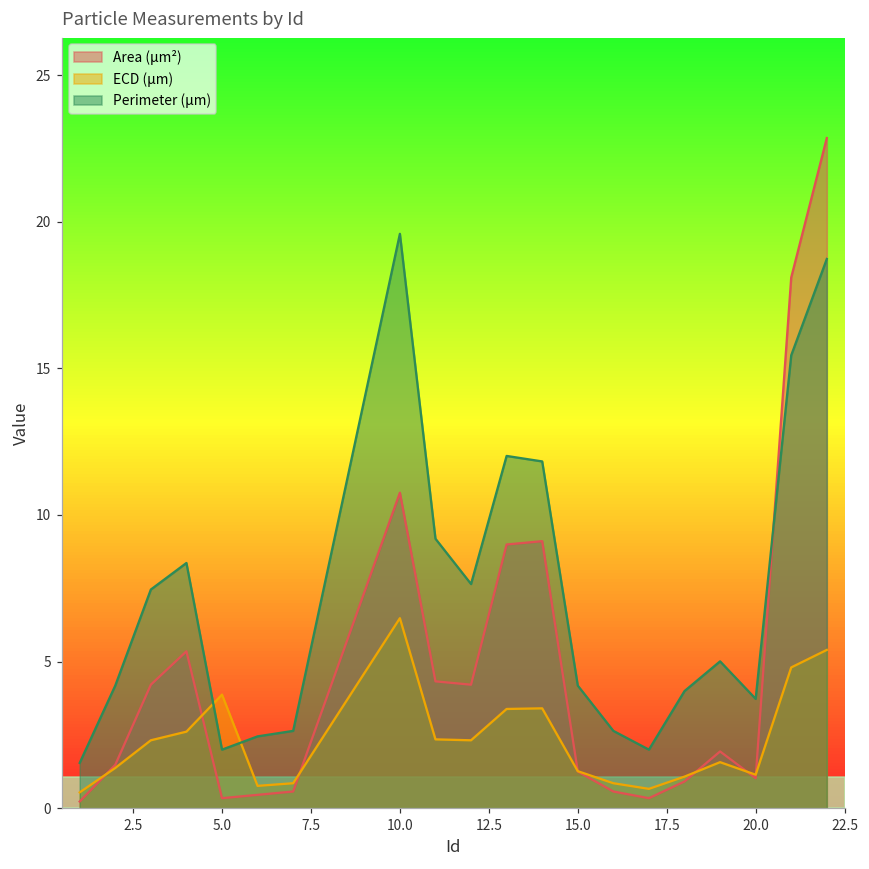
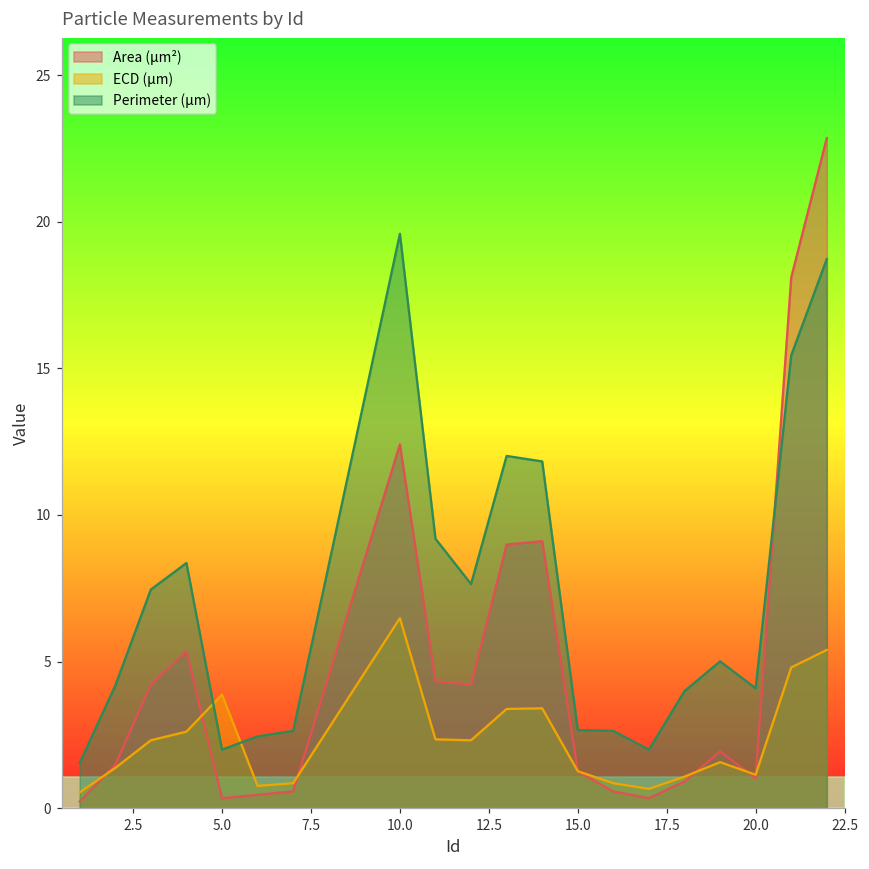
  {
    "Area (μm²)": {
-     "10.0": 10.8
+     "10.0": 12.4
    },
    "ECD (μm)": {
      "5.0": 3.9,
      "10.0": 6.5,
      "20.0": 1.1
    },
    "Perimeter (μm)": {
      "5.0": 2.0,
      "10.0": 19.6,
-     "15.0": 4.2,
-     "20.0": 3.7
+     "15.0": 2.7,
+     "20.0": 4.1
    }
  }
